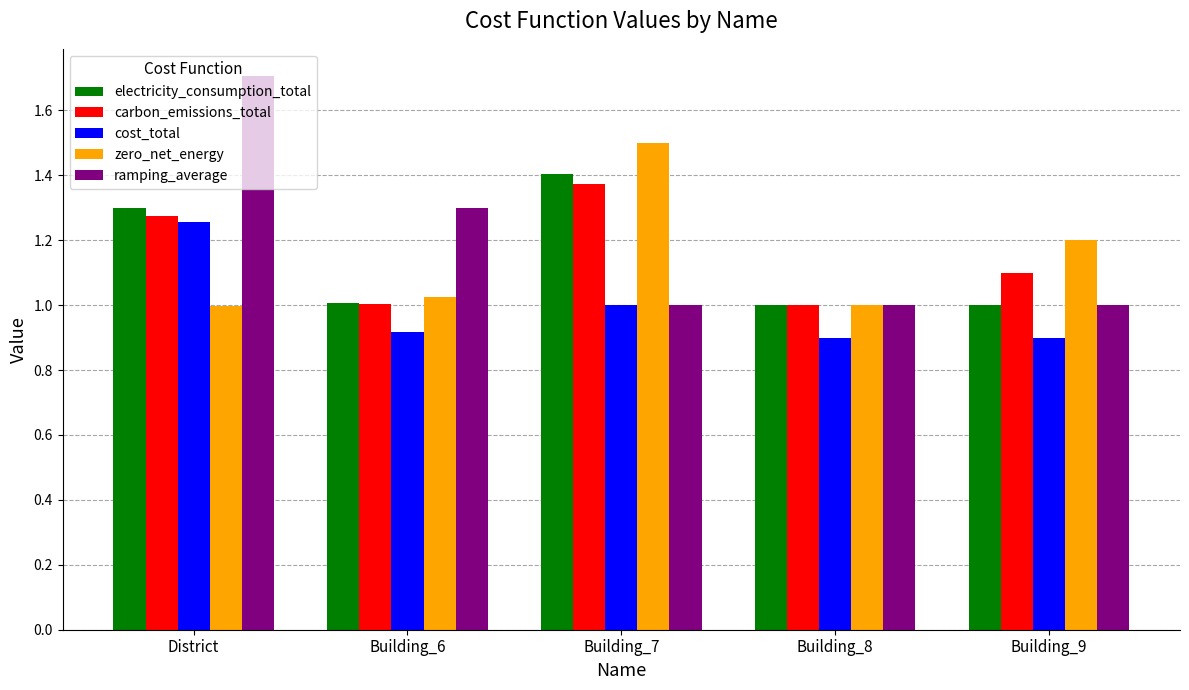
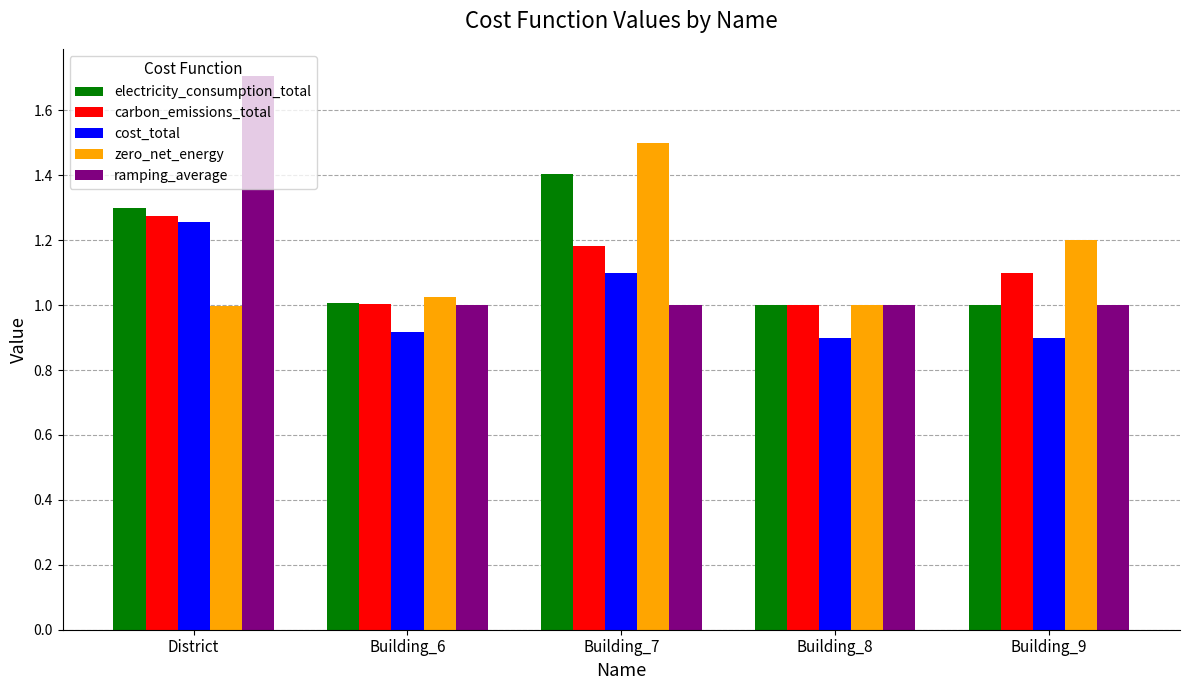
  {
    "electricity_consumption_total": {
      "District": 1.30,
      "Building_6": 1.01,
      "Building_7": 1.40,
      "Building_8": 1.00,
      "Building_9": 1.00
    },
    "carbon_emissions_total": {
      "District": 1.27,
      "Building_6": 1.00,
-     "Building_7": 1.37,
+     "Building_7": 1.18,
      "Building_8": 1.00,
      "Building_9": 1.10
    },
    "cost_total": {
      "District": 1.25,
      "Building_6": 0.92,
-     "Building_7": 1.0,
+     "Building_7": 1.1,
      "Building_8": 0.9,
      "Building_9": 0.9
    },
    "zero_net_energy": {
      "District": 1.00,
      "Building_6": 1.02,
      "Building_7": 1.50,
      "Building_8": 1.00,
      "Building_9": 1.20
    },
    "ramping_average": {
-     "Building_6": 1.3,
+     "Building_6": 1.0,
      "Building_7": 1.0,
      "Building_8": 1.0,
      "Building_9": 1.0
    }
  }
